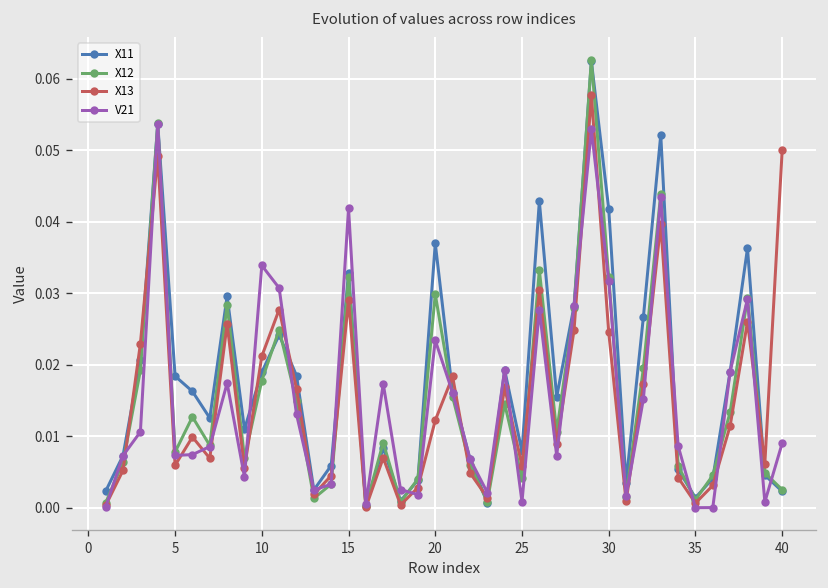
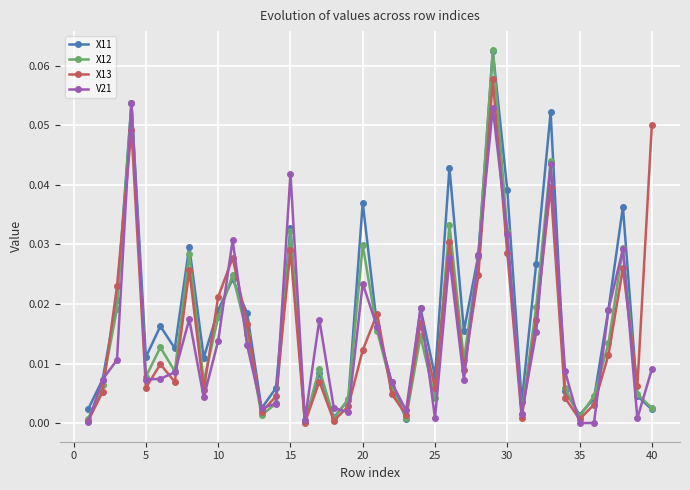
  {
    "X11": {
-     "5": 0.018,
+     "5": 0.011,
      "10": 0.019,
      "15": 0.033,
      "20": 0.037,
      "25": 0.008,
-     "30": 0.042
+     "30": 0.039
    },
    "X12": {
      "5": 0.008,
      "10": 0.018,
      "15": 0.032,
      "20": 0.030,
      "25": 0.004,
      "30": 0.032
    },
    "X13": {
      "5": 0.006,
      "10": 0.021,
      "15": 0.029,
      "20": 0.012,
      "25": 0.006,
-     "30": 0.025,
+     "30": 0.029,
      "35": 0.001,
      "40": 0.050
    },
    "V21": {
      "5": 0.007,
-     "10": 0.034,
+     "10": 0.014,
      "15": 0.042,
      "20": 0.023,
      "25": 0.001,
      "30": 0.032,
      "35": 0.000,
      "40": 0.009
    }
  }
